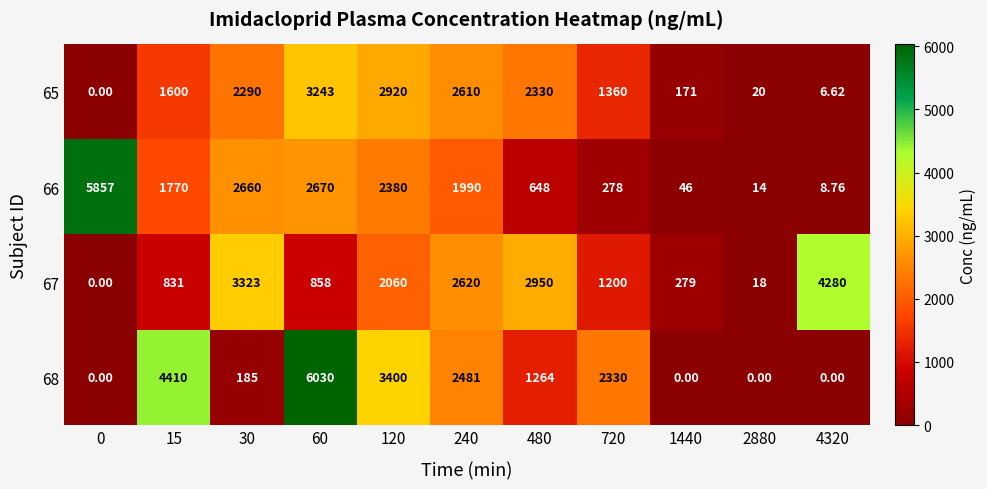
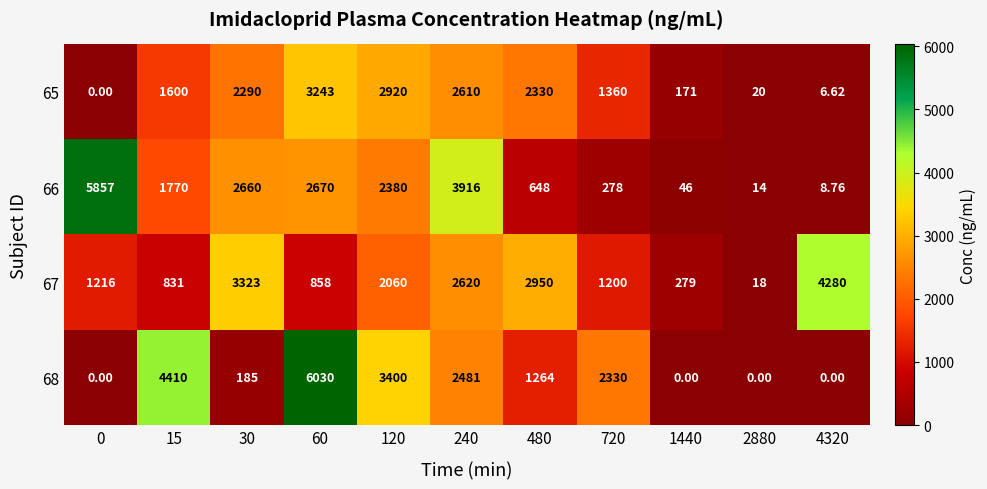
  {
    "65": {
      "0": 0.00,
      "15": 1600,
      "30": 2290,
      "60": 3243,
      "120": 2920,
      "240": 2610,
      "480": 2330,
      "720": 1360,
      "1440": 171,
      "2880": 20,
      "4320": 6.62
    },
    "66": {
      "0": 5857,
      "15": 1770,
      "30": 2660,
      "60": 2670,
      "120": 2380,
-     "240": 1990,
+     "240": 3916,
      "480": 648,
      "720": 278,
      "1440": 46,
      "2880": 14,
      "4320": 8.76
    },
    "67": {
-     "0": 0.00,
+     "0": 1216,
      "15": 831,
      "30": 3323,
      "60": 858,
      "120": 2060,
      "240": 2620,
      "480": 2950,
      "720": 1200,
      "1440": 279,
      "2880": 18,
      "4320": 4280
    },
    "68": {
      "0": 0.00,
      "15": 4410,
      "30": 185,
      "60": 6030,
      "120": 3400,
      "240": 2481,
      "480": 1264,
      "720": 2330,
      "1440": 0.00,
      "2880": 0.00,
      "4320": 0.00
    }
  }
